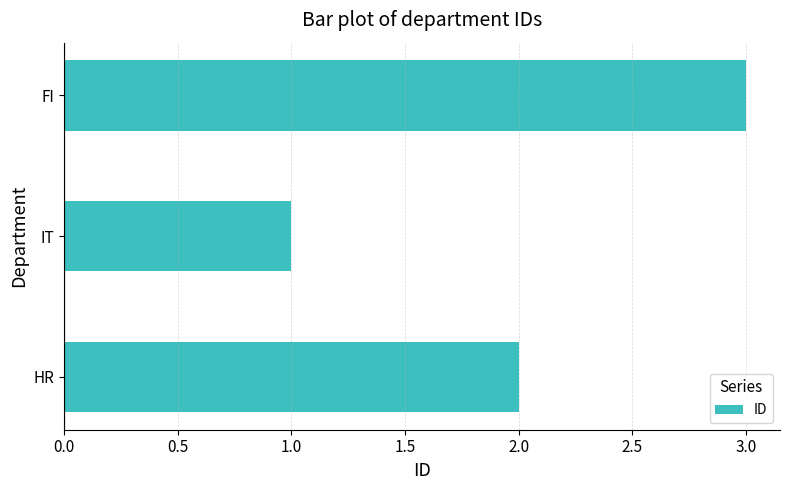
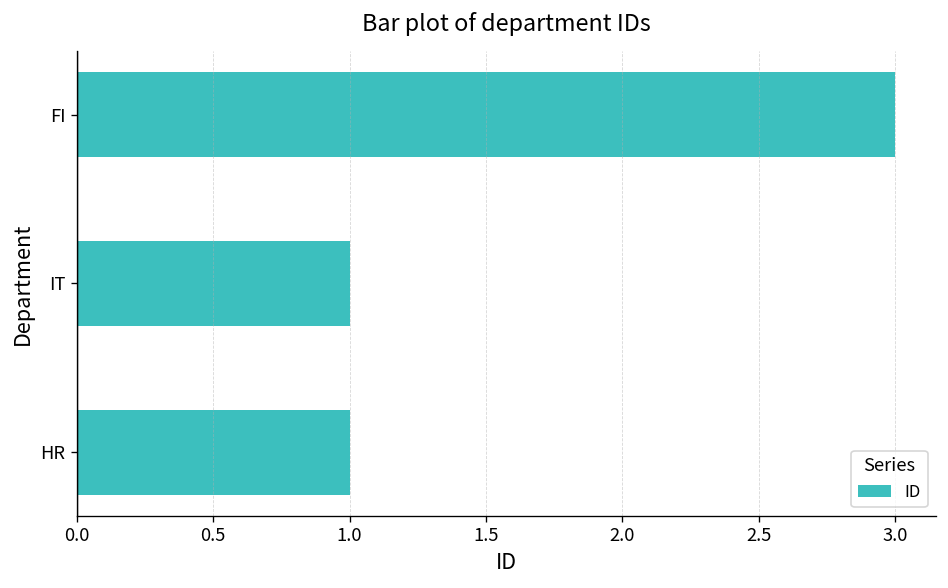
  {
    "FI": 3,
    "IT": 1,
-   "HR": 2
+   "HR": 1
  }
